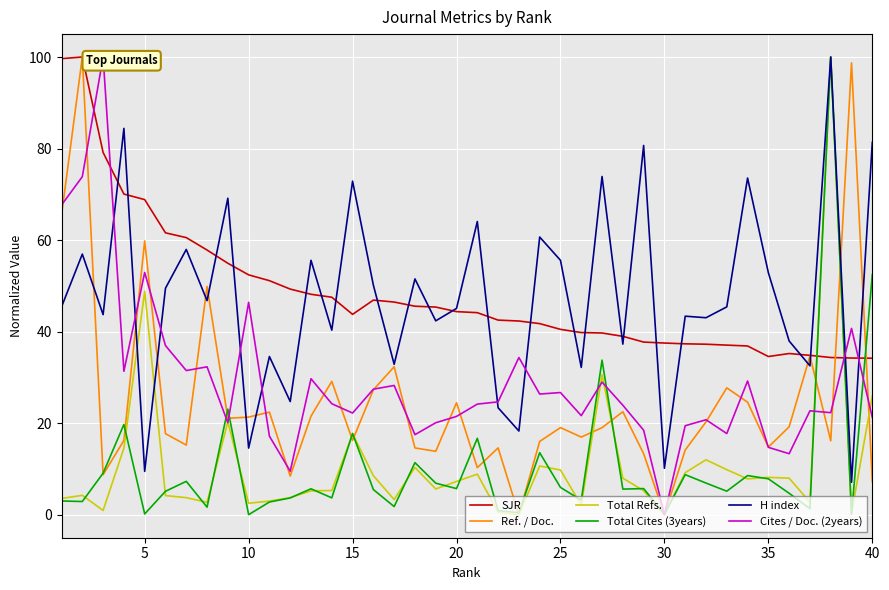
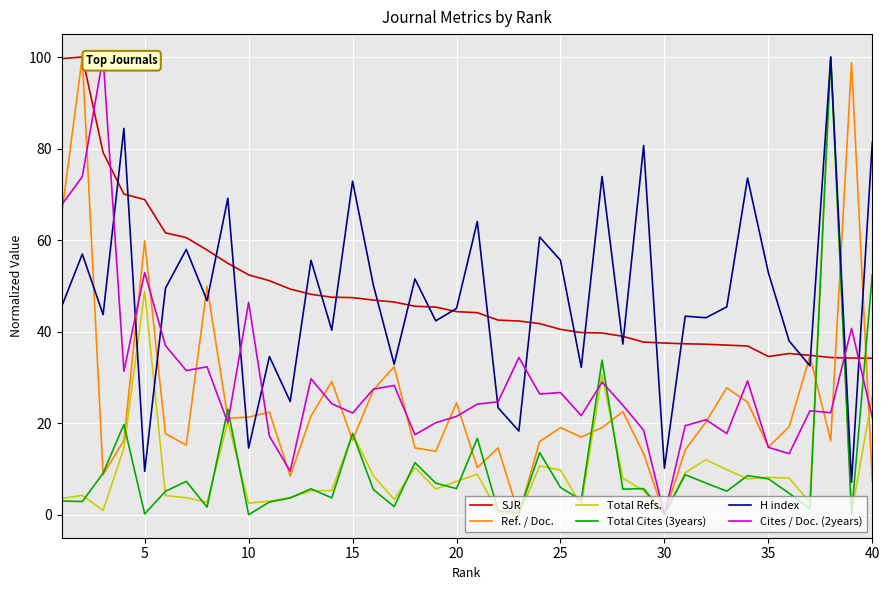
  {
    "SJR": {
      "5": 69,
      "10": 52,
-     "15": 44,
+     "15": 47,
      "20": 44,
      "25": 41,
      "30": 38,
      "35": 35,
      "40": 34
    },
    "Ref. / Doc.": {
      "5": 60,
      "10": 21,
      "15": 16,
      "20": 24,
      "25": 19,
      "40": 7
    },
    "Total Refs.": {
      "5": 49,
      "10": 3,
      "20": 7,
      "25": 10,
      "40": 26
    },
    "Total Cites (3years)": {
      "5": 0,
      "10": 0,
      "20": 6,
      "25": 6,
      "40": 52
    },
    "H index": {
      "5": 9,
      "10": 15,
      "15": 73,
      "20": 45,
      "25": 56,
      "30": 10,
      "35": 53,
      "40": 81
    },
    "Cites / Doc. (2years)": {
      "5": 53,
      "10": 46,
      "15": 22,
      "20": 21,
      "25": 27,
      "40": 21
    }
  }
